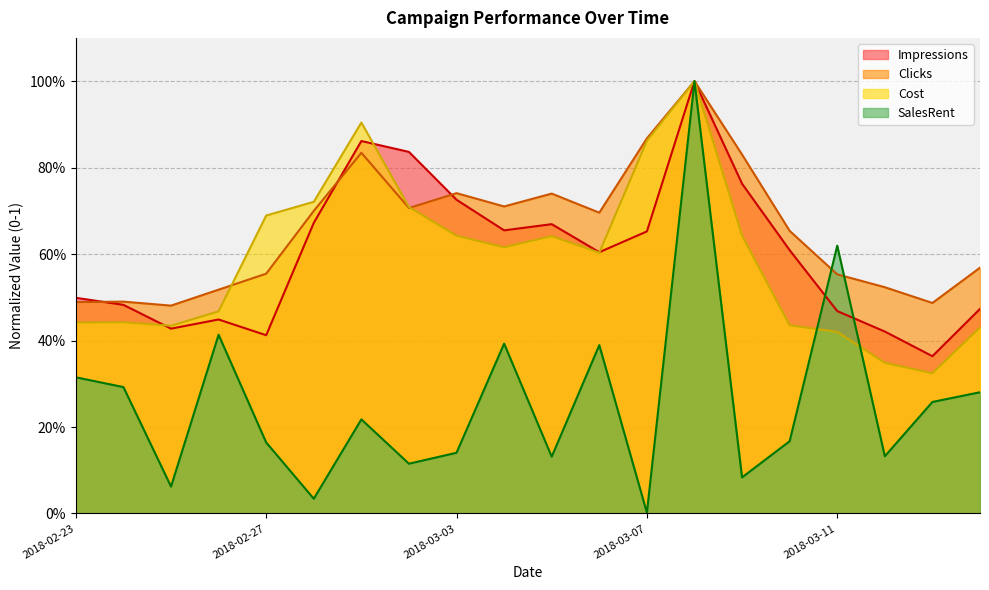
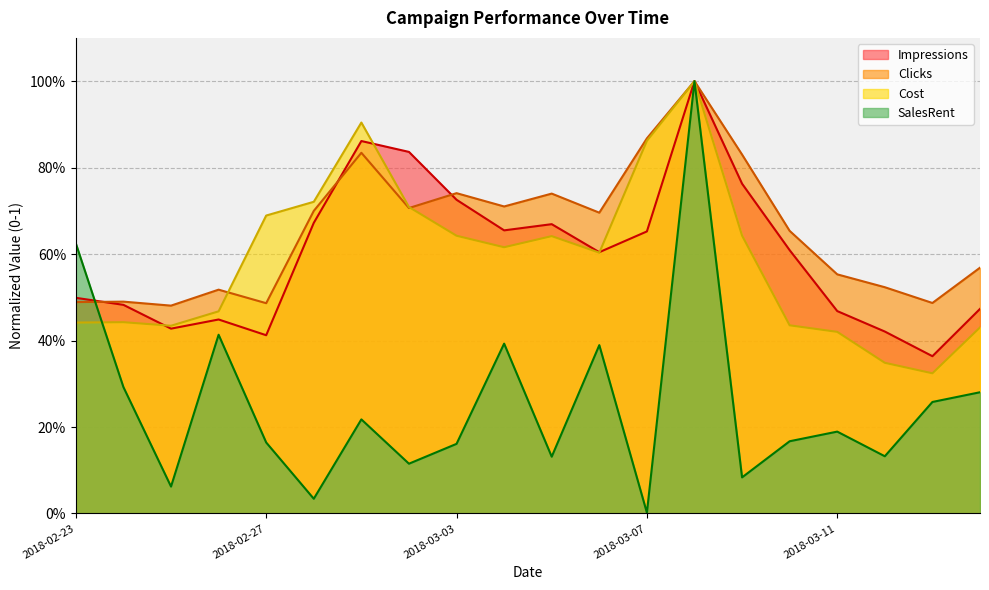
  {
    "Impressions": {
      "2018-02-23": "50%",
      "2018-02-27": "41%",
      "2018-03-03": "73%",
      "2018-03-07": "65%",
      "2018-03-11": "47%"
    },
    "Clicks": {
      "2018-02-23": "49%",
-     "2018-02-27": "55%",
+     "2018-02-27": "49%",
      "2018-03-03": "74%",
      "2018-03-11": "55%"
    },
    "Cost": {
      "2018-02-23": "44%",
      "2018-02-27": "69%",
      "2018-03-03": "64%",
      "2018-03-11": "42%"
    },
    "SalesRent": {
-     "2018-02-23": "31%",
+     "2018-02-23": "62%",
      "2018-02-27": "16%",
-     "2018-03-03": "14%",
+     "2018-03-03": "16%",
      "2018-03-07": "0%",
-     "2018-03-11": "62%"
+     "2018-03-11": "19%"
    }
  }
